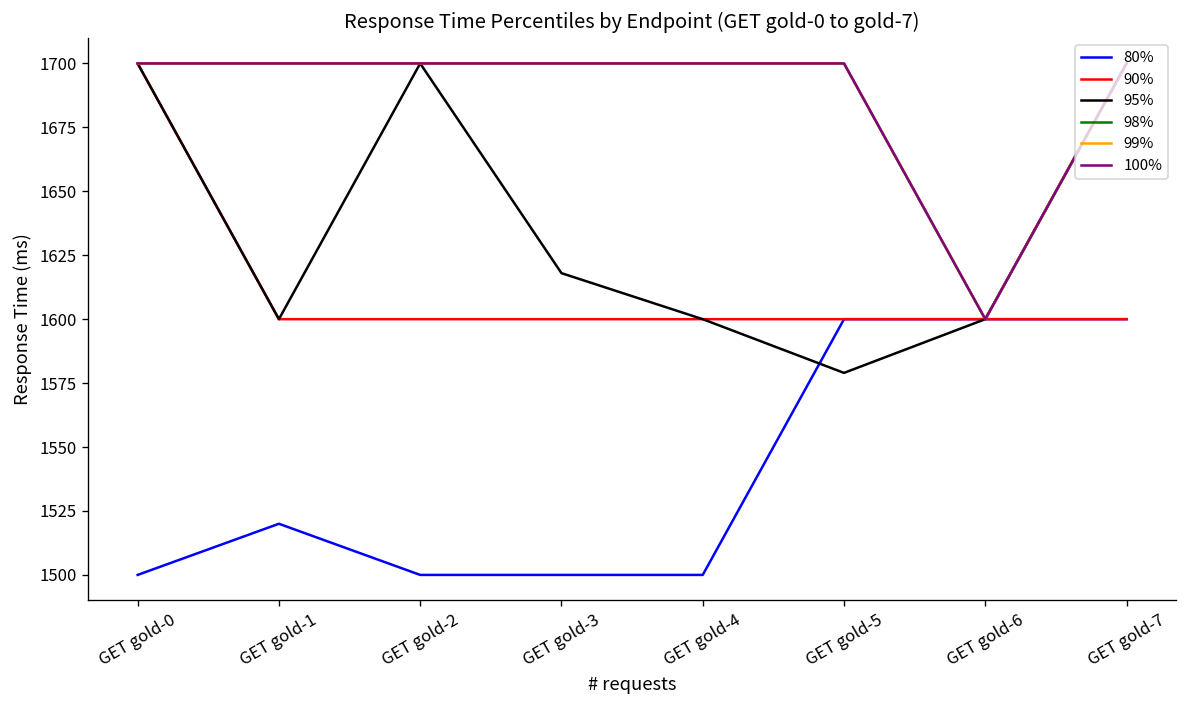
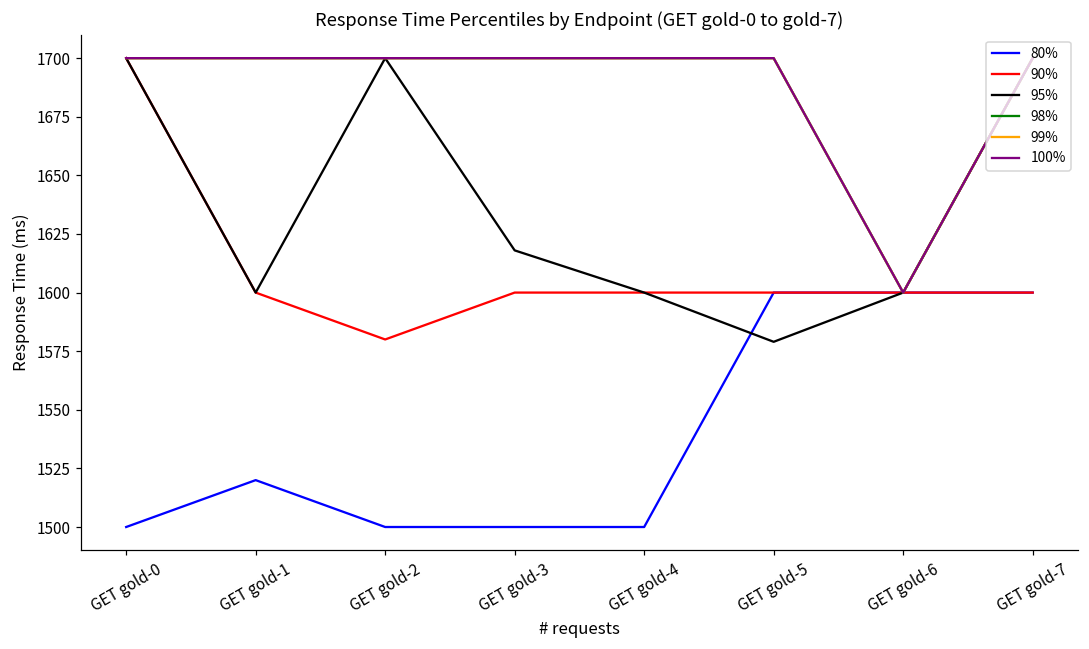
  {
    "80%": {
      "GET gold-0": 1500,
      "GET gold-1": 1520,
      "GET gold-2": 1500,
      "GET gold-3": 1500,
      "GET gold-4": 1500
    },
    "90%": {
-     "GET gold-2": 1600,
+     "GET gold-2": 1580,
      "GET gold-3": 1600
    },
    "95%": {
      "GET gold-3": 1618,
      "GET gold-5": 1579
    },
    "100%": {
      "GET gold-1": 1700,
      "GET gold-3": 1700,
      "GET gold-4": 1700,
      "GET gold-5": 1700
    }
  }
